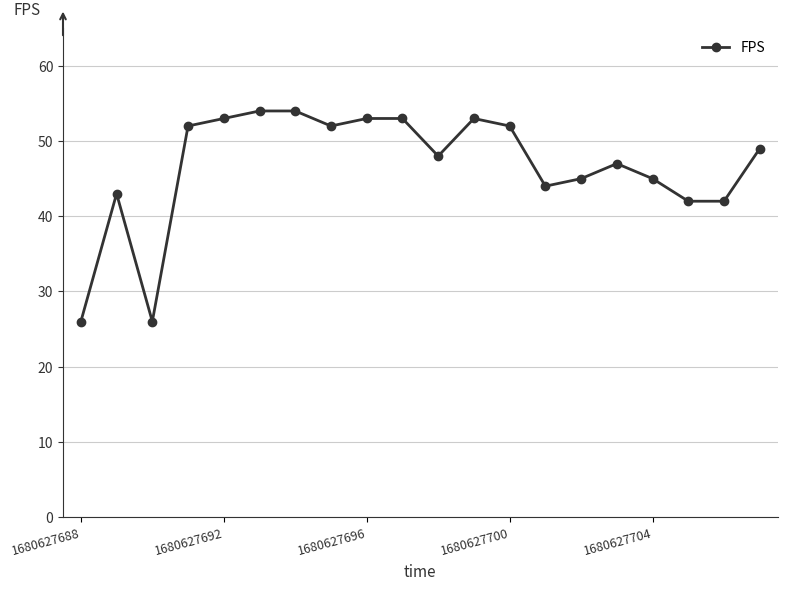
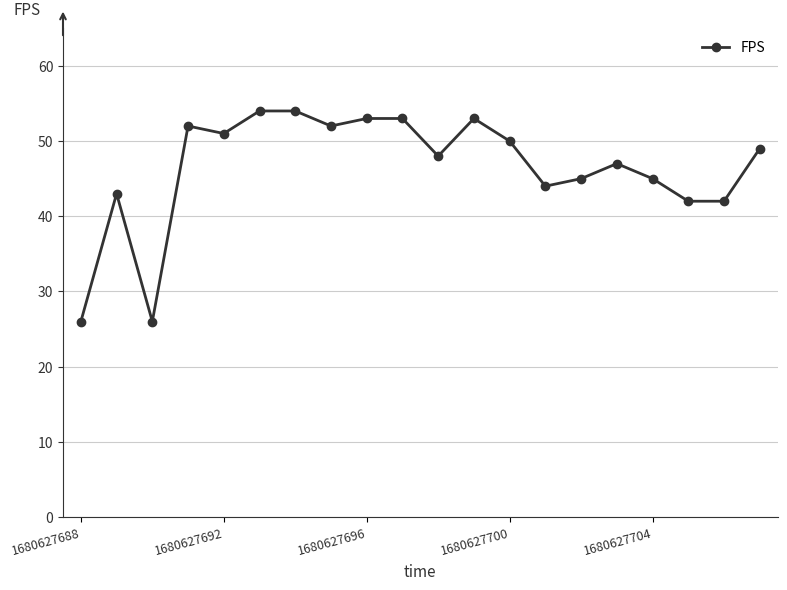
  {
    "1680627688": 26,
-   "1680627692": 53,
+   "1680627692": 51,
    "1680627696": 53,
-   "1680627700": 52,
+   "1680627700": 50,
    "1680627704": 45
  }
